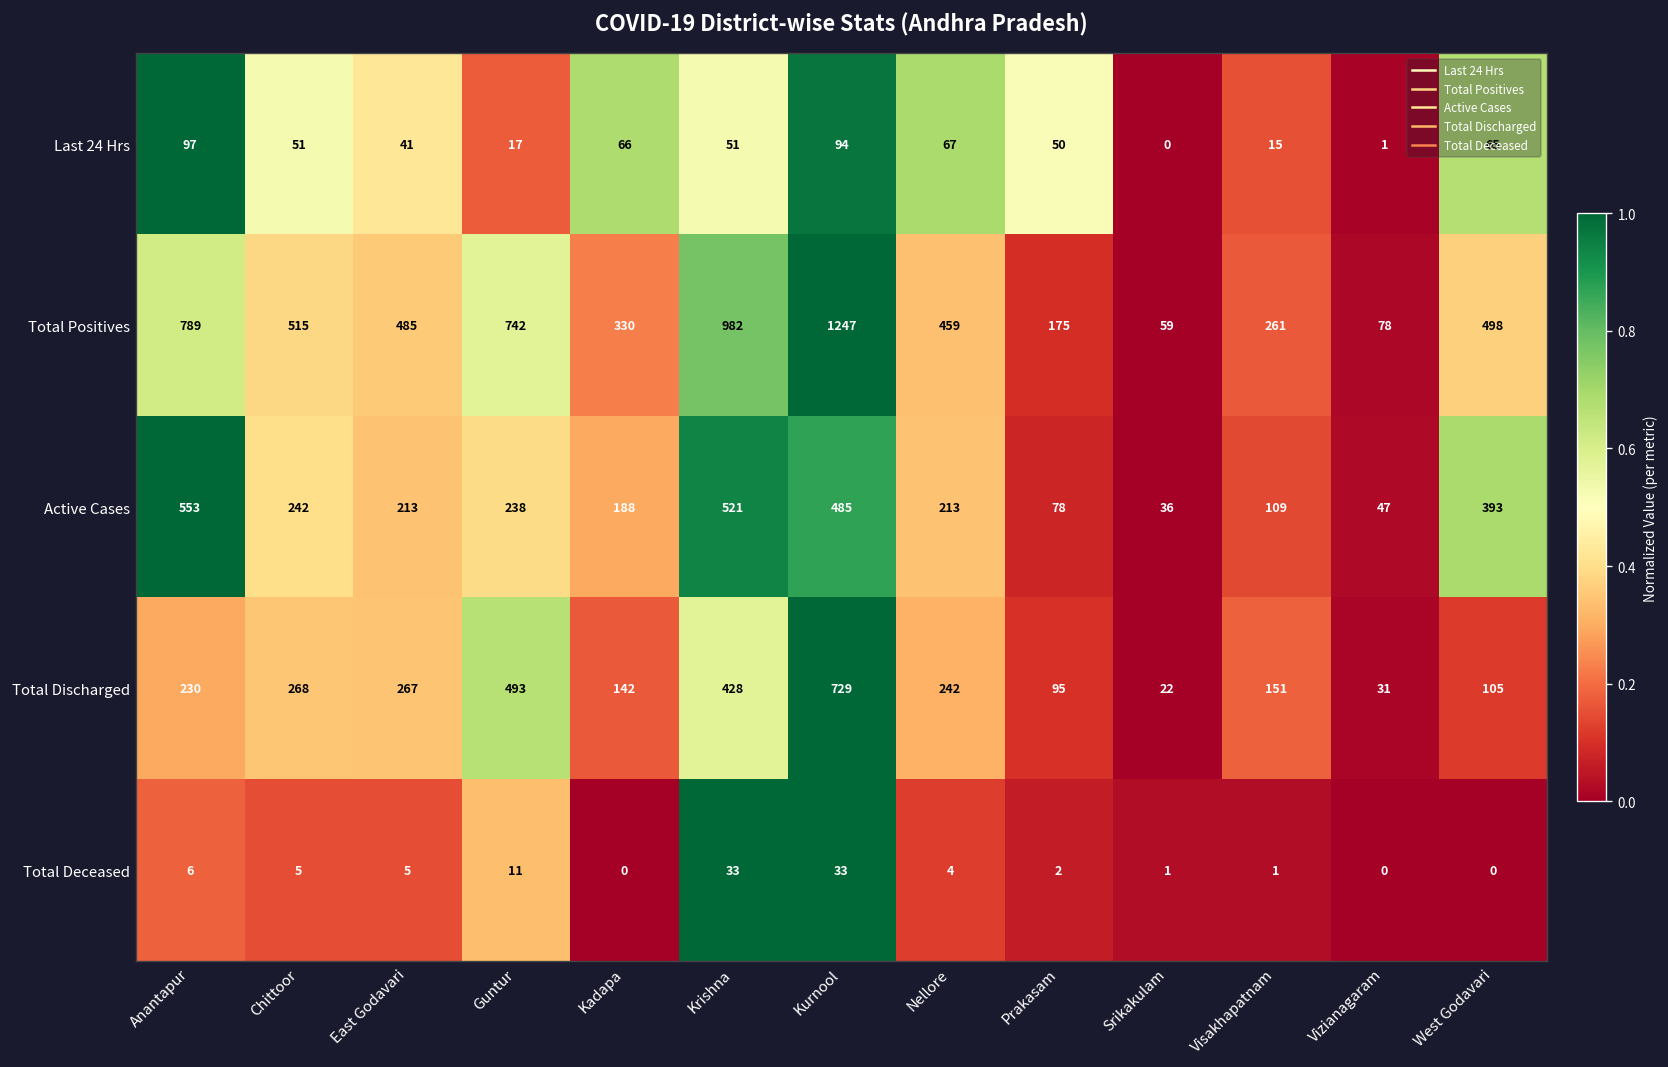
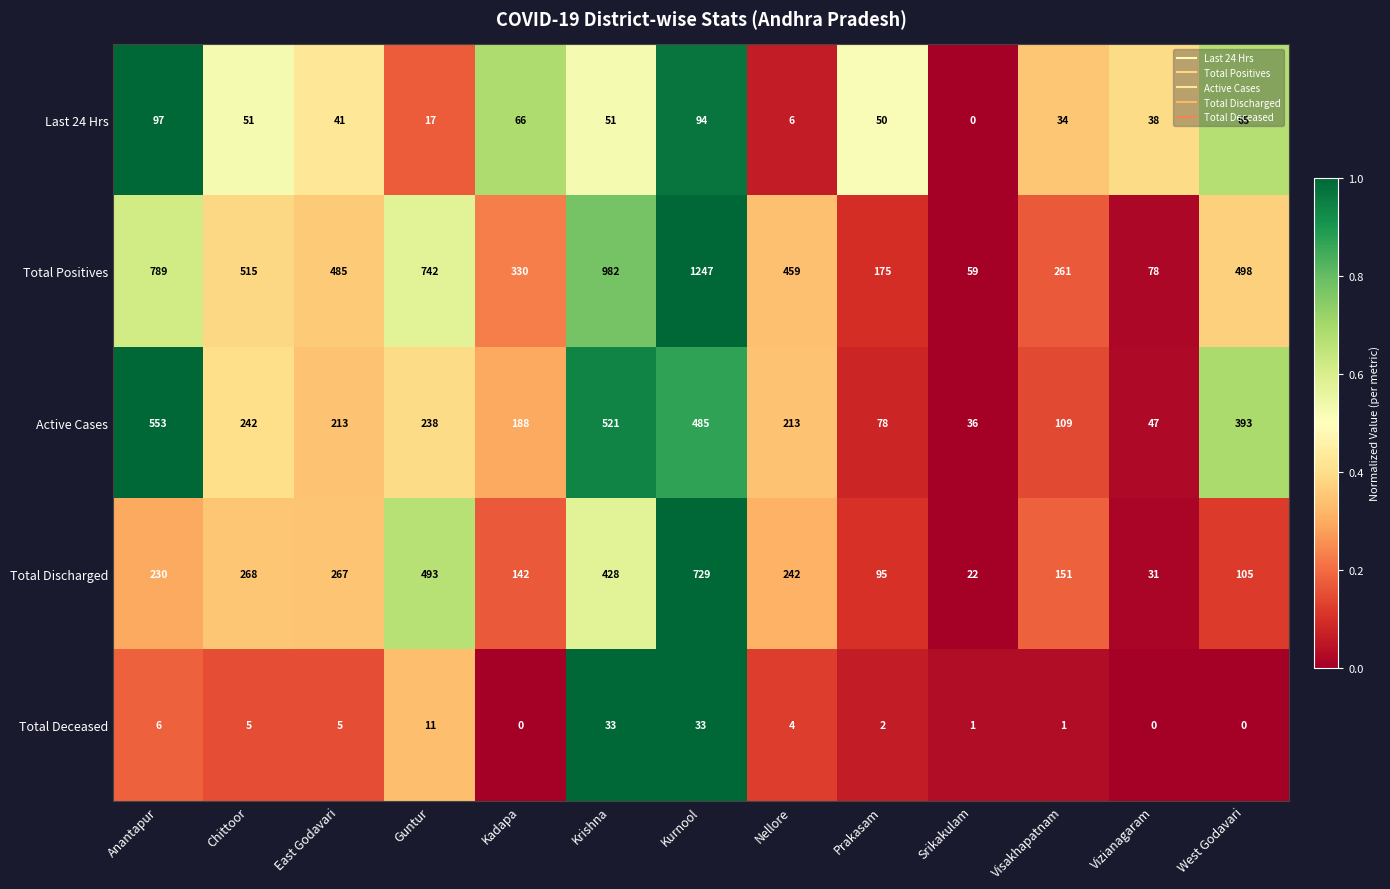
  {
    "Last 24 Hrs": {
      "Anantapur": 97,
      "Chittoor": 51,
      "East Godavari": 41,
      "Guntur": 17,
      "Kadapa": 66,
      "Krishna": 51,
      "Kurnool": 94,
-     "Nellore": 67,
+     "Nellore": 6,
      "Prakasam": 50,
      "Srikakulam": 0,
-     "Visakhapatnam": 15,
-     "Vizianagaram": 1
+     "Visakhapatnam": 34,
+     "Vizianagaram": 38
    },
    "Total Positives": {
      "Anantapur": 789,
      "Chittoor": 515,
      "East Godavari": 485,
      "Guntur": 742,
      "Kadapa": 330,
      "Krishna": 982,
      "Kurnool": 1247,
      "Nellore": 459,
      "Prakasam": 175,
      "Srikakulam": 59,
      "Visakhapatnam": 261,
      "Vizianagaram": 78,
      "West Godavari": 498
    },
    "Active Cases": {
      "Anantapur": 553,
      "Chittoor": 242,
      "East Godavari": 213,
      "Guntur": 238,
      "Kadapa": 188,
      "Krishna": 521,
      "Kurnool": 485,
      "Nellore": 213,
      "Prakasam": 78,
      "Srikakulam": 36,
      "Visakhapatnam": 109,
      "Vizianagaram": 47,
      "West Godavari": 393
    },
    "Total Discharged": {
      "Anantapur": 230,
      "Chittoor": 268,
      "East Godavari": 267,
      "Guntur": 493,
      "Kadapa": 142,
      "Krishna": 428,
      "Kurnool": 729,
      "Nellore": 242,
      "Prakasam": 95,
      "Srikakulam": 22,
      "Visakhapatnam": 151,
      "Vizianagaram": 31,
      "West Godavari": 105
    },
    "Total Deceased": {
      "Anantapur": 6,
      "Chittoor": 5,
      "East Godavari": 5,
      "Guntur": 11,
      "Kadapa": 0,
      "Krishna": 33,
      "Kurnool": 33,
      "Nellore": 4,
      "Prakasam": 2,
      "Srikakulam": 1,
      "Visakhapatnam": 1,
      "Vizianagaram": 0,
      "West Godavari": 0
    }
  }
